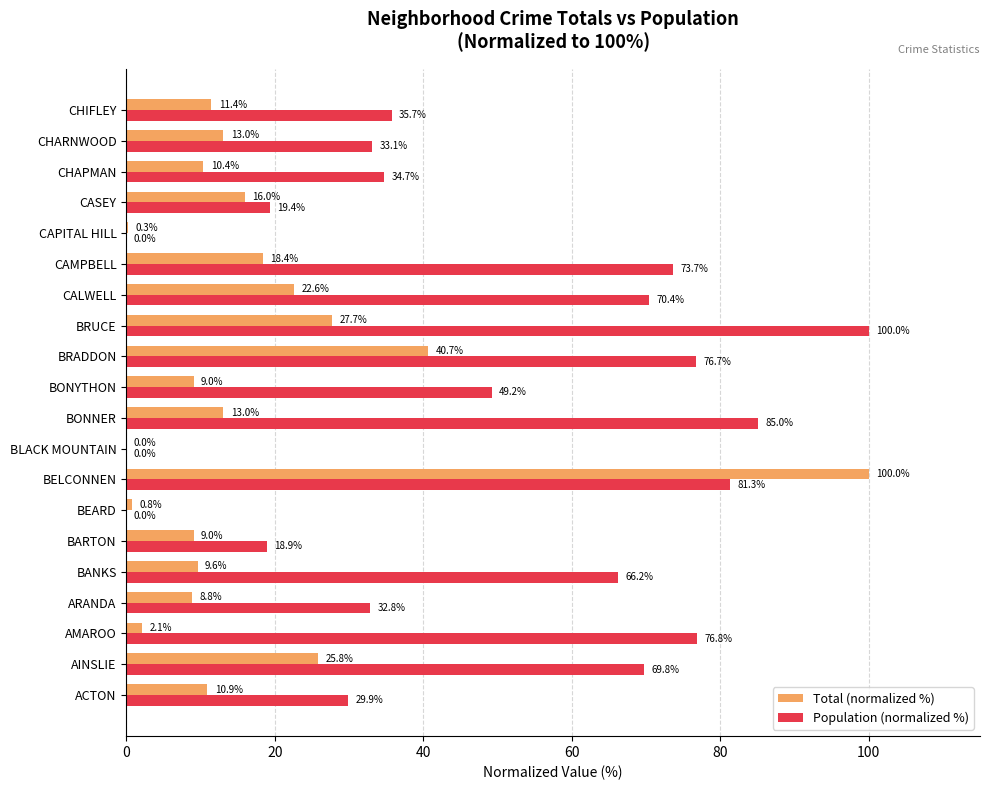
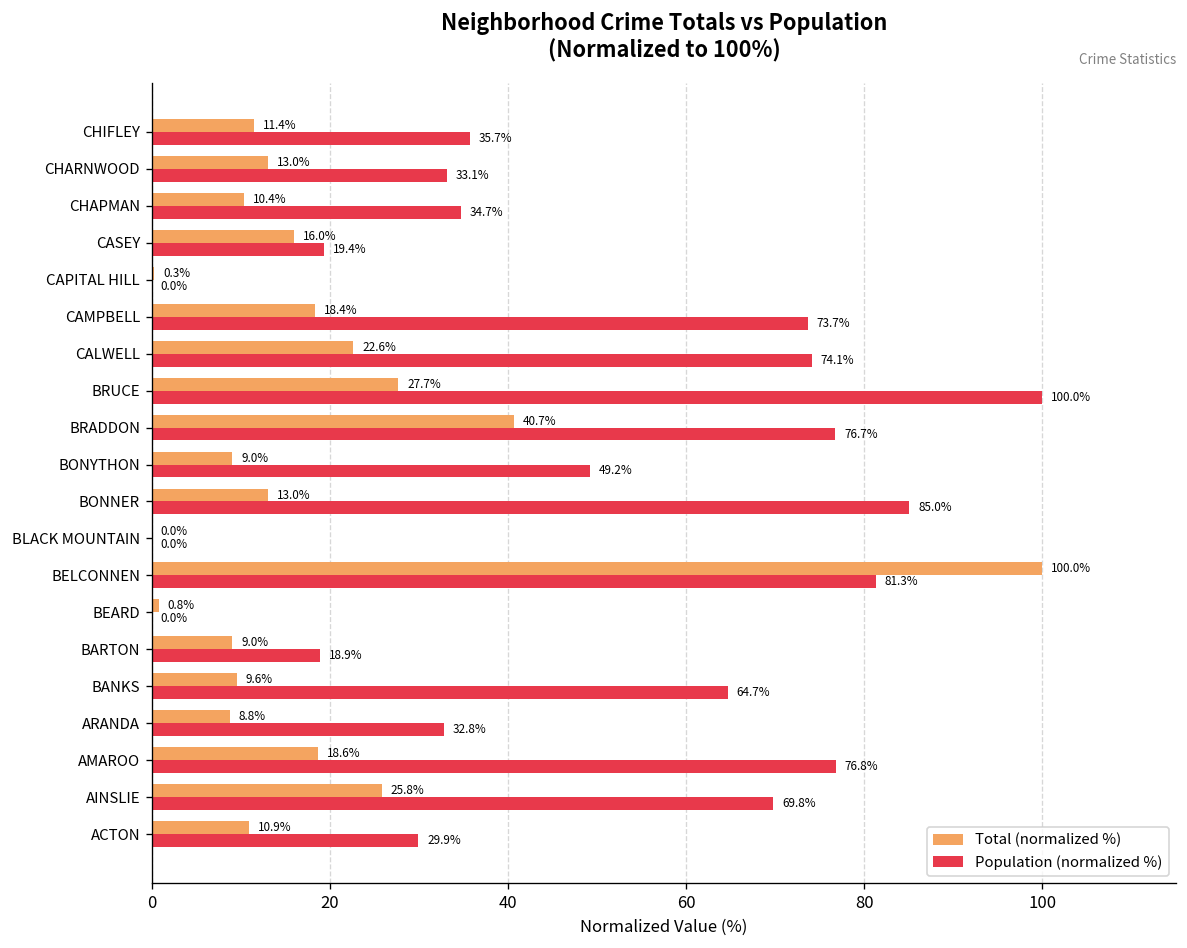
  {
    "Total (normalized %)": {
      "CHIFLEY": "11.4%",
      "CHARNWOOD": "13.0%",
      "CHAPMAN": "10.4%",
      "CASEY": "16.0%",
      "CAPITAL HILL": "0.3%",
      "CAMPBELL": "18.4%",
      "CALWELL": "22.6%",
      "BRUCE": "27.7%",
      "BRADDON": "40.7%",
      "BONYTHON": "9.0%",
      "BONNER": "13.0%",
      "BLACK MOUNTAIN": "0.0%",
      "BELCONNEN": "100.0%",
      "BEARD": "0.8%",
      "BARTON": "9.0%",
      "BANKS": "9.6%",
      "ARANDA": "8.8%",
-     "AMAROO": "2.1%",
+     "AMAROO": "18.6%",
      "AINSLIE": "25.8%",
      "ACTON": "10.9%"
    },
    "Population (normalized %)": {
      "CHIFLEY": "35.7%",
      "CHARNWOOD": "33.1%",
      "CHAPMAN": "34.7%",
      "CASEY": "19.4%",
      "CAPITAL HILL": "0.0%",
      "CAMPBELL": "73.7%",
-     "CALWELL": "70.4%",
+     "CALWELL": "74.1%",
      "BRUCE": "100.0%",
      "BRADDON": "76.7%",
      "BONYTHON": "49.2%",
      "BONNER": "85.0%",
      "BLACK MOUNTAIN": "0.0%",
      "BELCONNEN": "81.3%",
      "BEARD": "0.0%",
      "BARTON": "18.9%",
-     "BANKS": "66.2%",
+     "BANKS": "64.7%",
      "ARANDA": "32.8%",
      "AMAROO": "76.8%",
      "AINSLIE": "69.8%",
      "ACTON": "29.9%"
    }
  }
